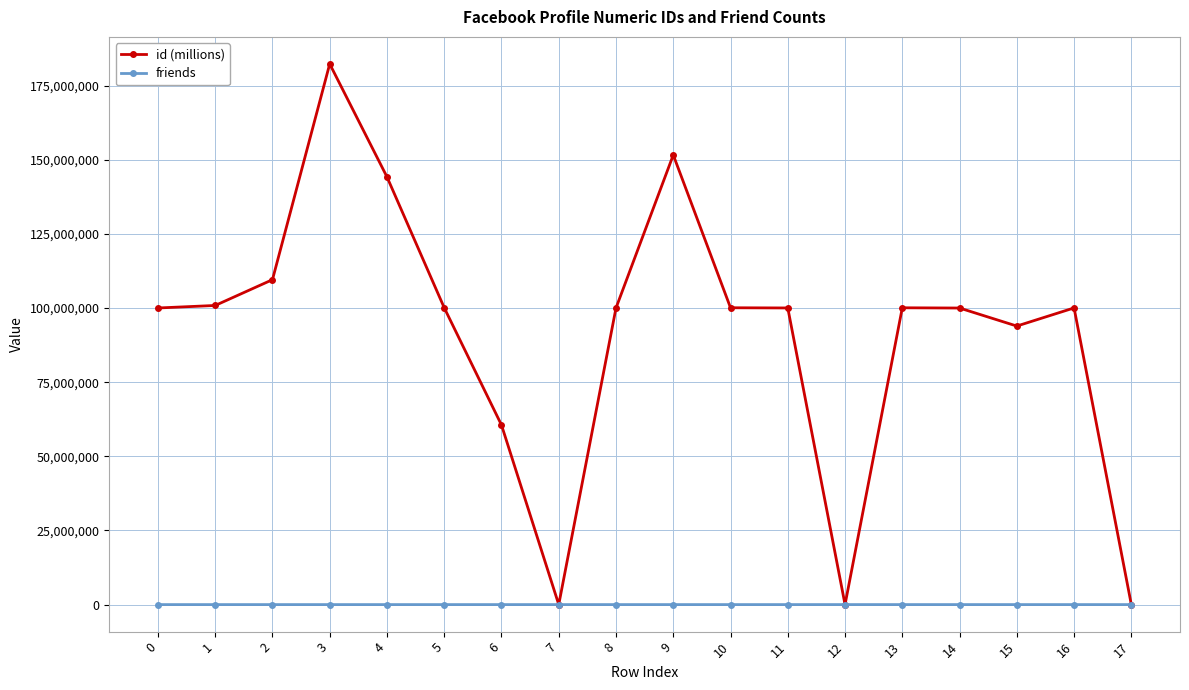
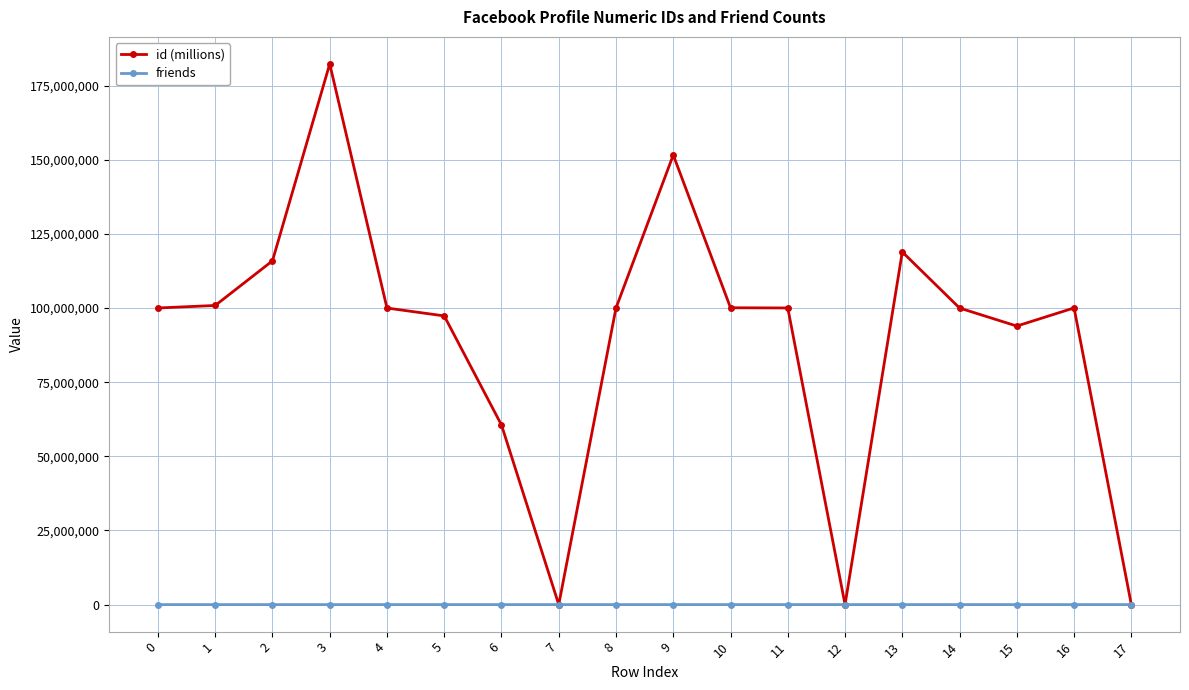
  {
    "id (millions)": {
      "0": "100,000,000",
      "1": "101,000,000",
-     "2": "110,000,000",
+     "2": "116,000,000",
      "3": "182,000,000",
-     "4": "144,000,000",
-     "5": "100,000,000",
+     "4": "100,000,000",
+     "5": "97,000,000",
      "6": "61,000,000",
      "8": "100,000,000",
      "9": "152,000,000",
      "10": "100,000,000",
      "11": "100,000,000",
-     "13": "100,000,000",
+     "13": "119,000,000",
      "14": "100,000,000",
      "15": "94,000,000",
      "16": "100,000,000"
    },
    "friends": {
      "0": "0",
      "1": "0",
      "2": "0",
      "3": "0",
      "4": "0",
      "5": "0",
      "6": "0",
      "8": "0",
      "9": "0",
      "10": "0",
      "11": "0",
      "13": "0",
      "14": "0",
      "15": "0",
      "16": "0"
    }
  }
